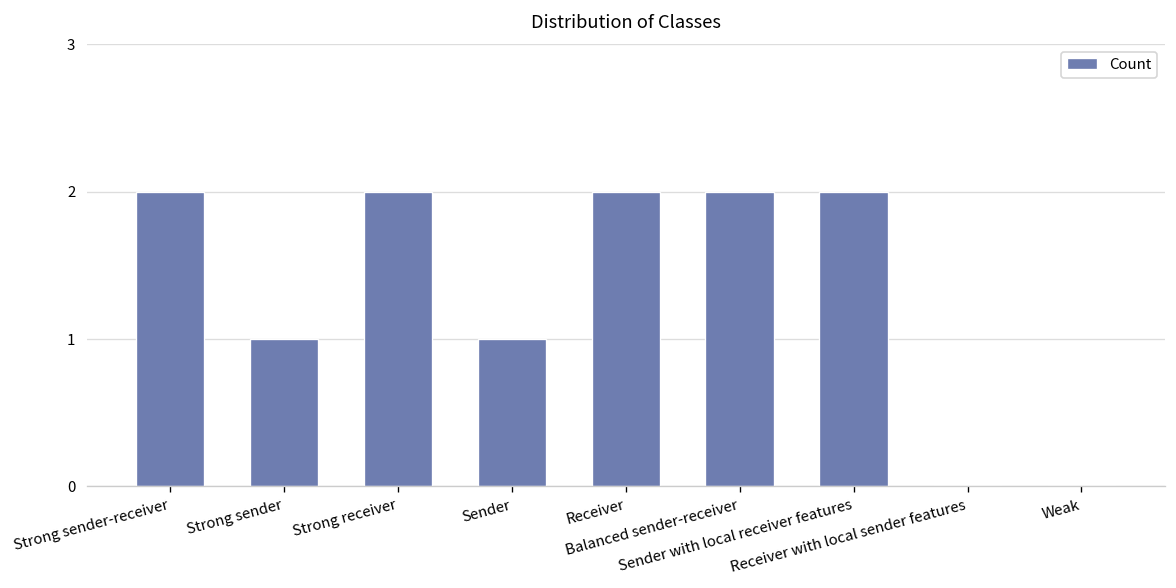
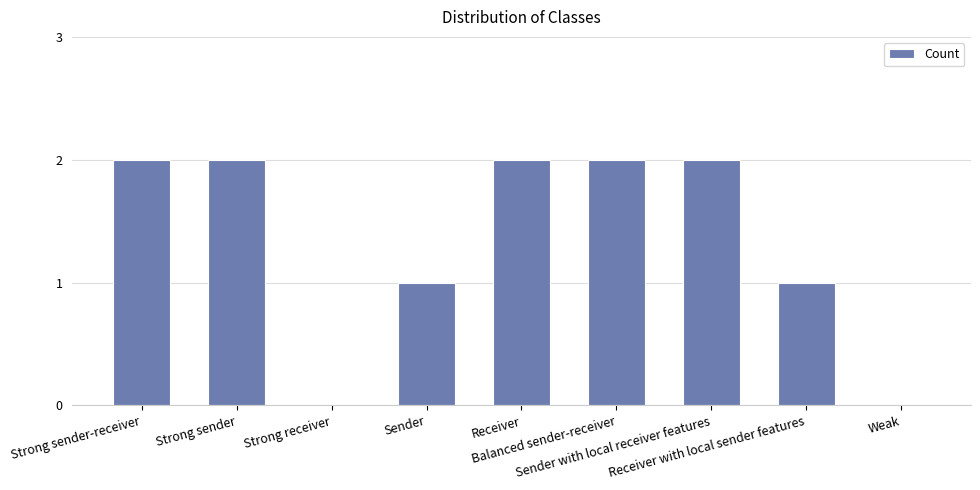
  {
    "Strong sender-receiver": 2,
-   "Strong sender": 1,
-   "Strong receiver": 2,
+   "Strong sender": 2,
+   "Strong receiver": 0,
    "Sender": 1,
    "Receiver": 2,
    "Balanced sender-receiver": 2,
    "Sender with local receiver features": 2,
-   "Receiver with local sender features": 0,
+   "Receiver with local sender features": 1,
    "Weak": 0
  }
